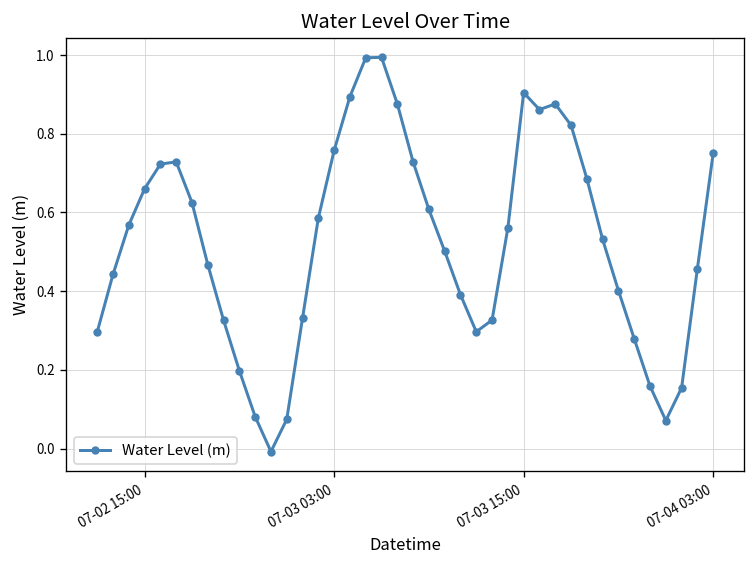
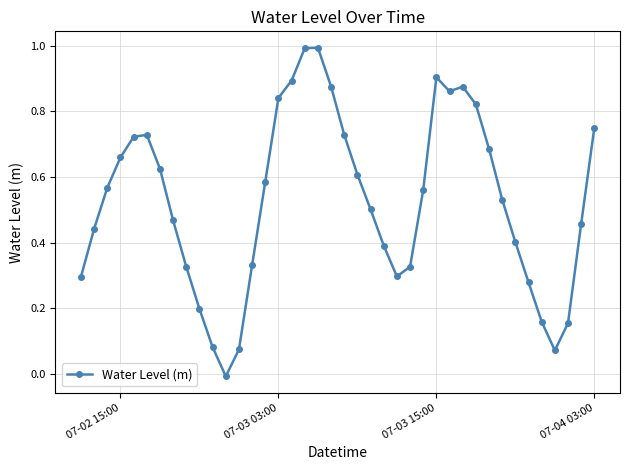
  {
    "07-02 15:00": 0.66,
-   "07-03 03:00": 0.76,
+   "07-03 03:00": 0.84,
    "07-03 15:00": 0.90,
    "07-04 03:00": 0.75
  }
